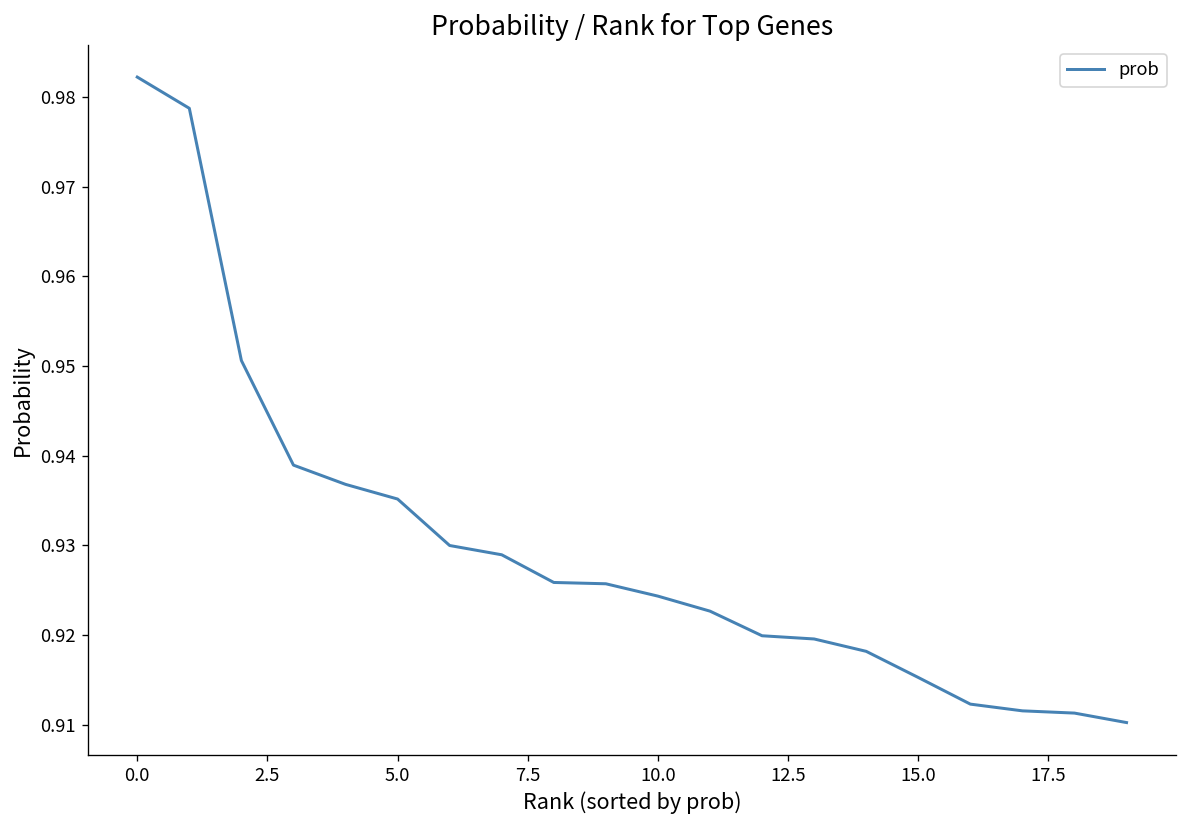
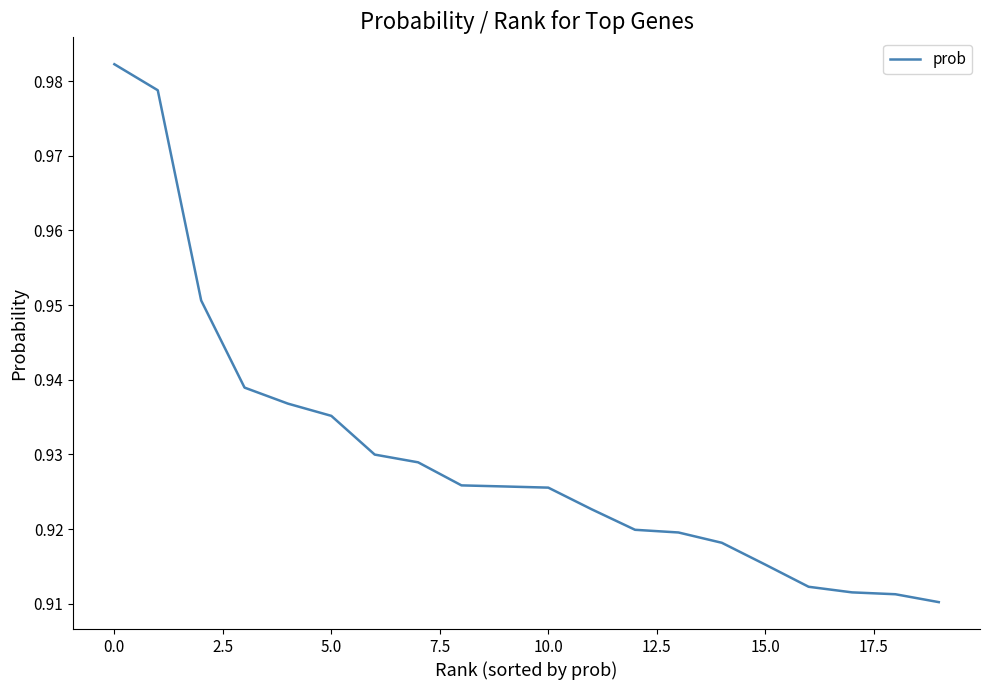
  {
    "0.0": 0.982,
    "5.0": 0.935,
-   "10.0": 0.924,
+   "10.0": 0.926,
    "15.0": 0.915
  }
